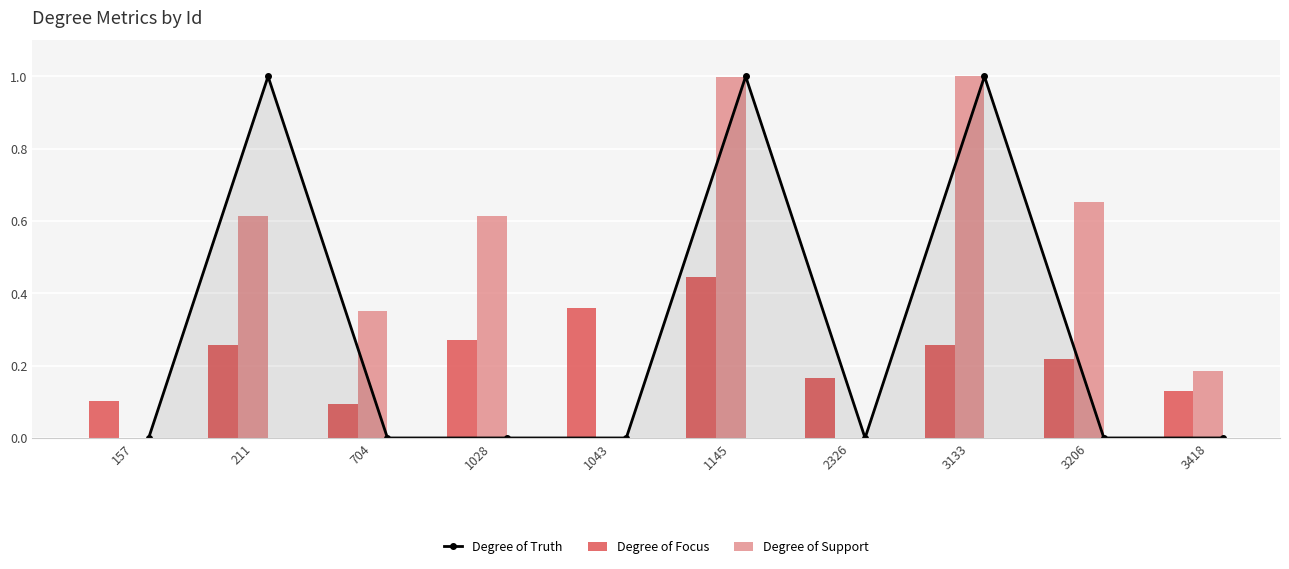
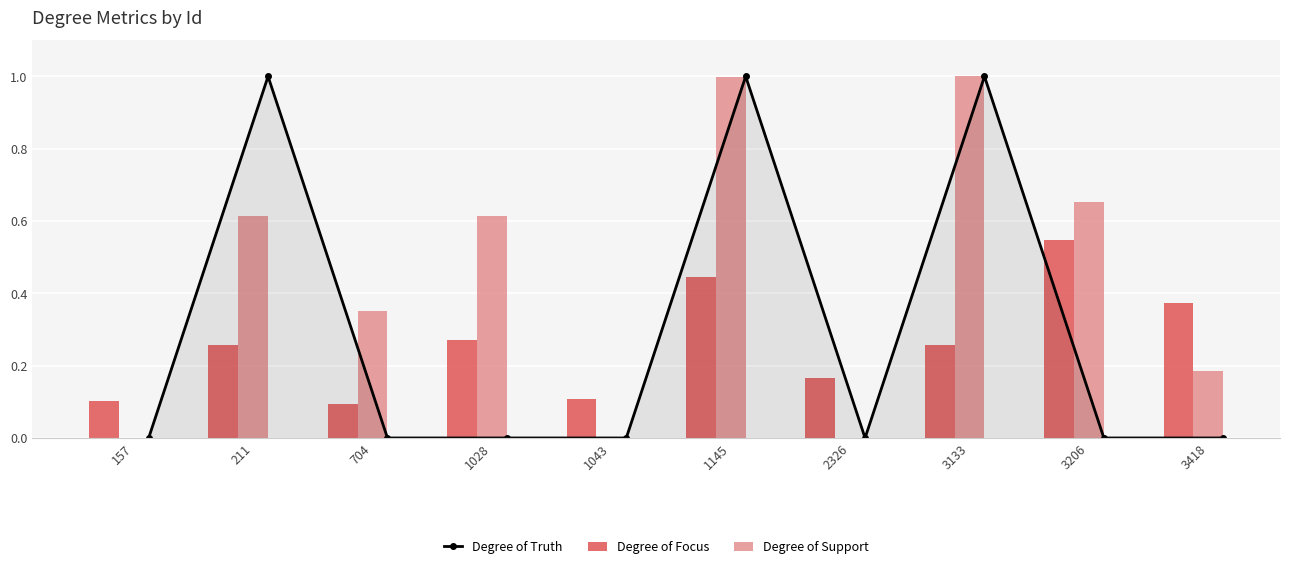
  {
    "Degree of Focus": {
      "157": 0.10,
      "211": 0.26,
      "704": 0.09,
      "1028": 0.27,
-     "1043": 0.36,
+     "1043": 0.11,
      "1145": 0.45,
      "2326": 0.17,
      "3133": 0.26,
-     "3206": 0.22,
-     "3418": 0.13
+     "3206": 0.55,
+     "3418": 0.37
    },
    "Degree of Support": {
      "157": 0.00,
      "211": 0.61,
      "704": 0.35,
      "1028": 0.61,
      "1043": 0.00,
      "1145": 1.00,
      "2326": 0.00,
      "3133": 1.00,
      "3206": 0.65,
      "3418": 0.19
    }
  }
